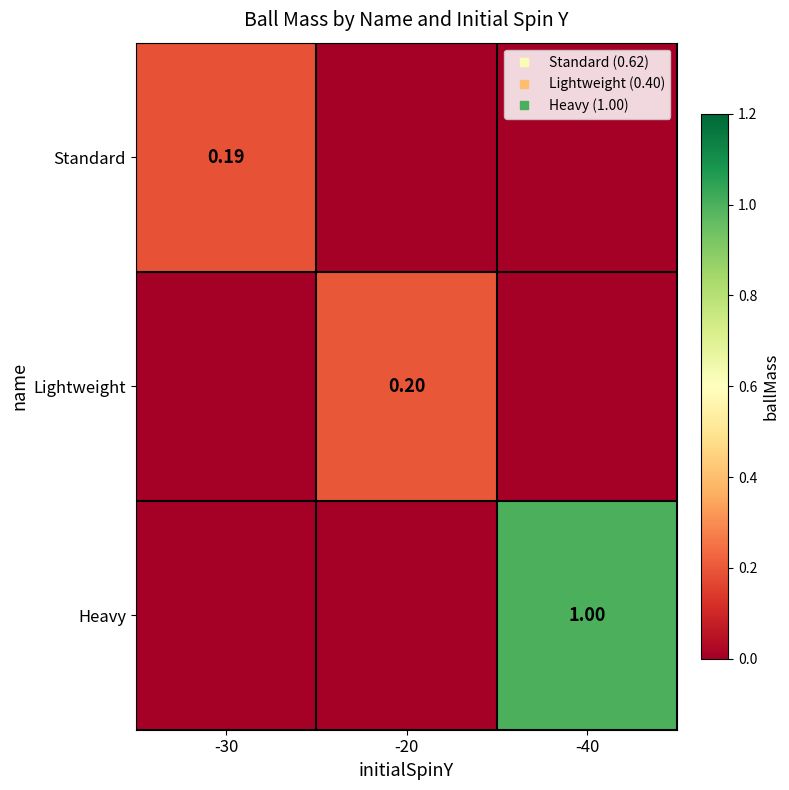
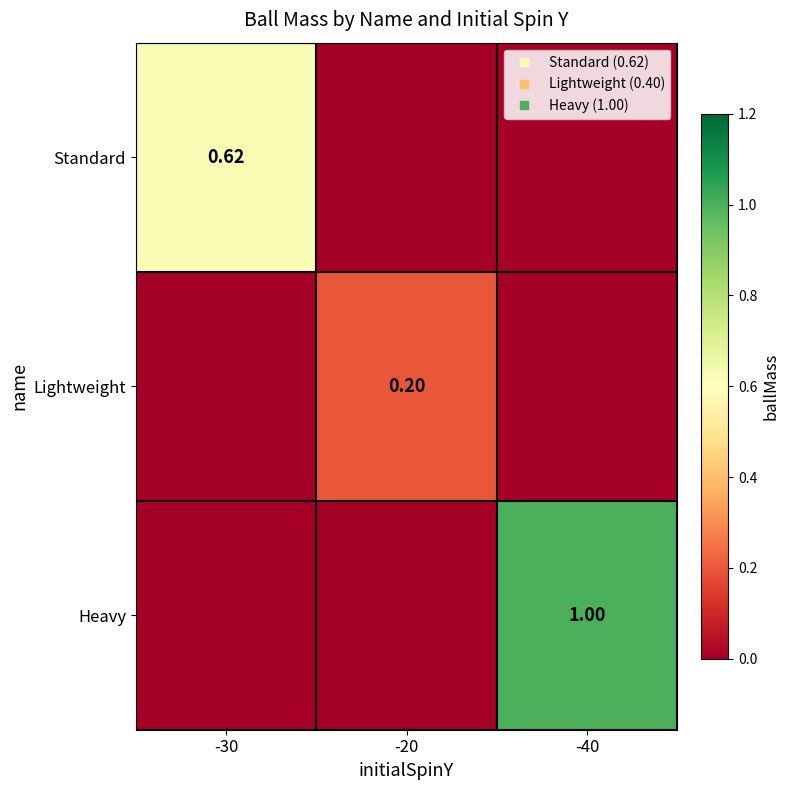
  {
    "Standard": {
-     "-30": 0.19
+     "-30": 0.62
    },
    "Lightweight": {
      "-20": 0.20
    },
    "Heavy": {
      "-40": 1.00
    }
  }
